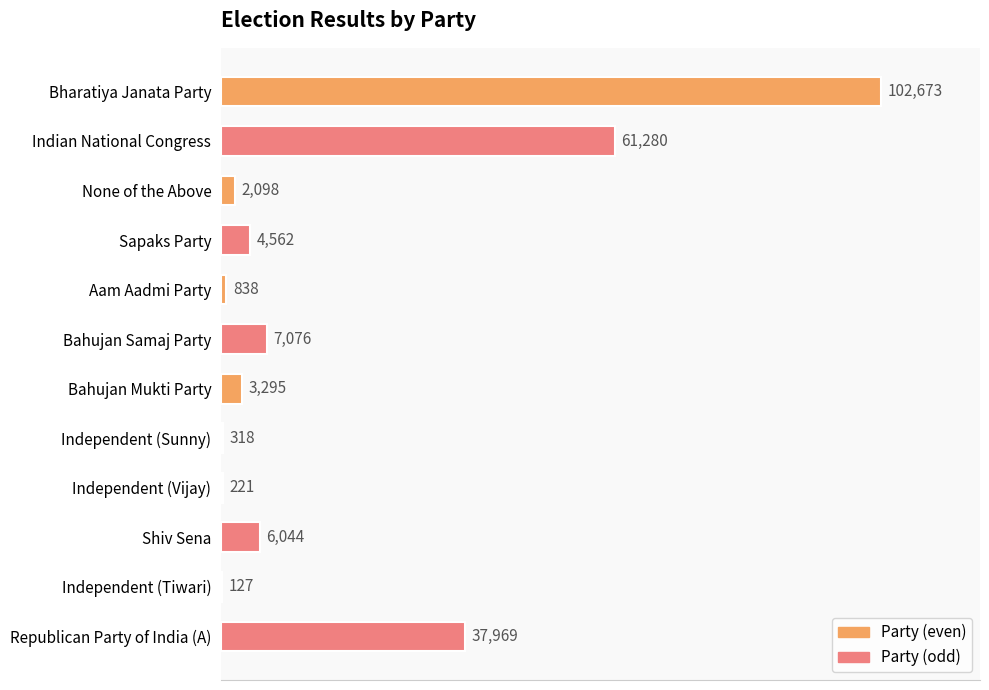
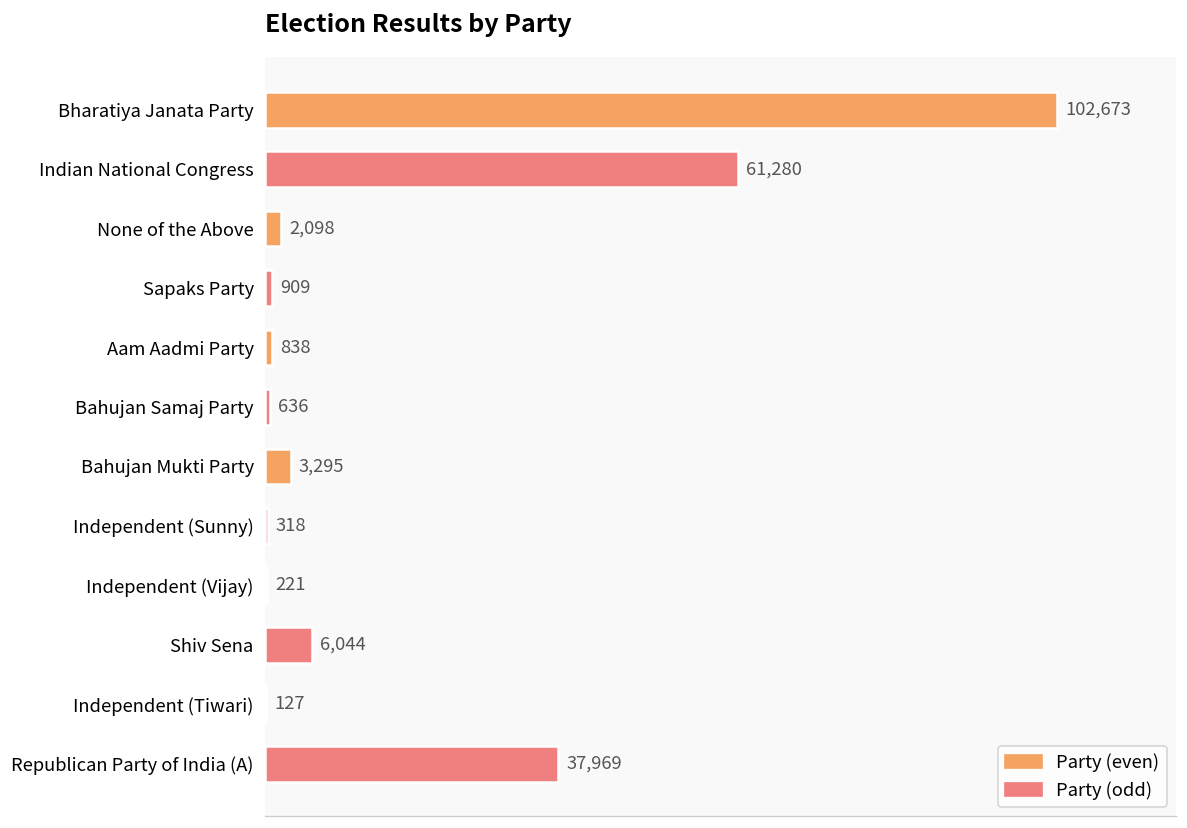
  {
    "Bharatiya Janata Party": "102,673",
    "Indian National Congress": "61,280",
    "None of the Above": "2,098",
-   "Sapaks Party": "4,562",
+   "Sapaks Party": "909",
    "Aam Aadmi Party": "838",
-   "Bahujan Samaj Party": "7,076",
+   "Bahujan Samaj Party": "636",
    "Bahujan Mukti Party": "3,295",
    "Independent (Sunny)": "318",
    "Independent (Vijay)": "221",
    "Shiv Sena": "6,044",
    "Independent (Tiwari)": "127",
    "Republican Party of India (A)": "37,969"
  }
